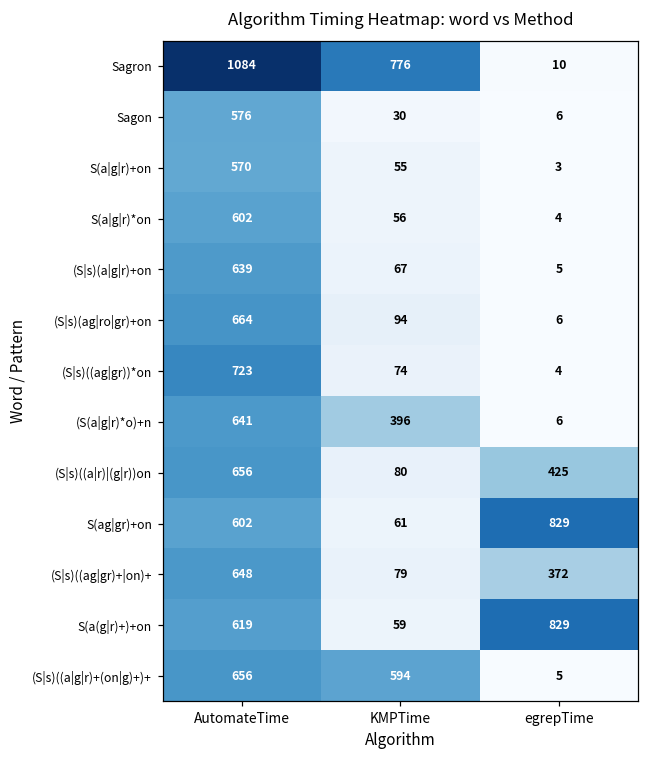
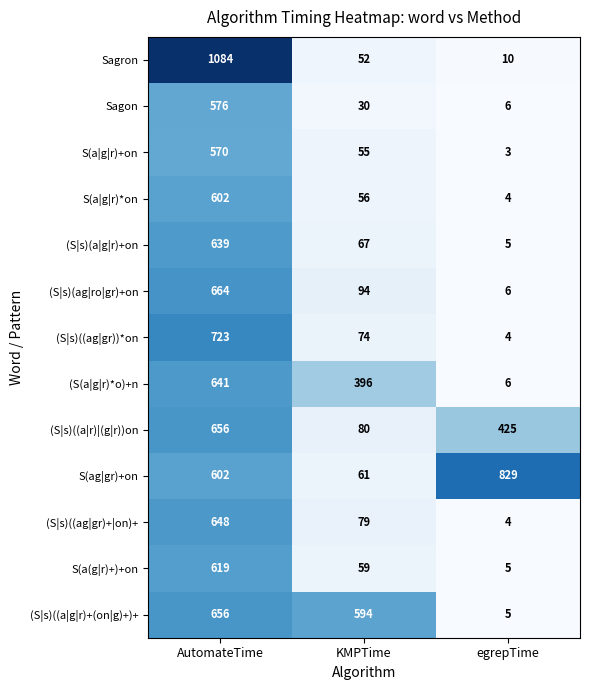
  {
    "Sagron": {
      "AutomateTime": 1084,
-     "KMPTime": 776,
+     "KMPTime": 52,
      "egrepTime": 10
    },
    "Sagon": {
      "AutomateTime": 576,
      "KMPTime": 30,
      "egrepTime": 6
    },
    "S(a|g|r)+on": {
      "AutomateTime": 570,
      "KMPTime": 55,
      "egrepTime": 3
    },
    "S(a|g|r)*on": {
      "AutomateTime": 602,
      "KMPTime": 56,
      "egrepTime": 4
    },
    "(S|s)(a|g|r)+on": {
      "AutomateTime": 639,
      "KMPTime": 67,
      "egrepTime": 5
    },
    "(S|s)(ag|ro|gr)+on": {
      "AutomateTime": 664,
      "KMPTime": 94,
      "egrepTime": 6
    },
    "(S|s)((ag|gr))*on": {
      "AutomateTime": 723,
      "KMPTime": 74,
      "egrepTime": 4
    },
    "(S(a|g|r)*o)+n": {
      "AutomateTime": 641,
      "KMPTime": 396,
      "egrepTime": 6
    },
    "(S|s)((a|r)|(g|r))on": {
      "AutomateTime": 656,
      "KMPTime": 80,
      "egrepTime": 425
    },
    "S(ag|gr)+on": {
      "AutomateTime": 602,
      "KMPTime": 61,
      "egrepTime": 829
    },
    "(S|s)((ag|gr)+|on)+": {
      "AutomateTime": 648,
      "KMPTime": 79,
-     "egrepTime": 372
+     "egrepTime": 4
    },
    "S(a(g|r)+)+on": {
      "AutomateTime": 619,
      "KMPTime": 59,
-     "egrepTime": 829
+     "egrepTime": 5
    },
    "(S|s)((a|g|r)+(on|g)+)+": {
      "AutomateTime": 656,
      "KMPTime": 594,
      "egrepTime": 5
    }
  }
